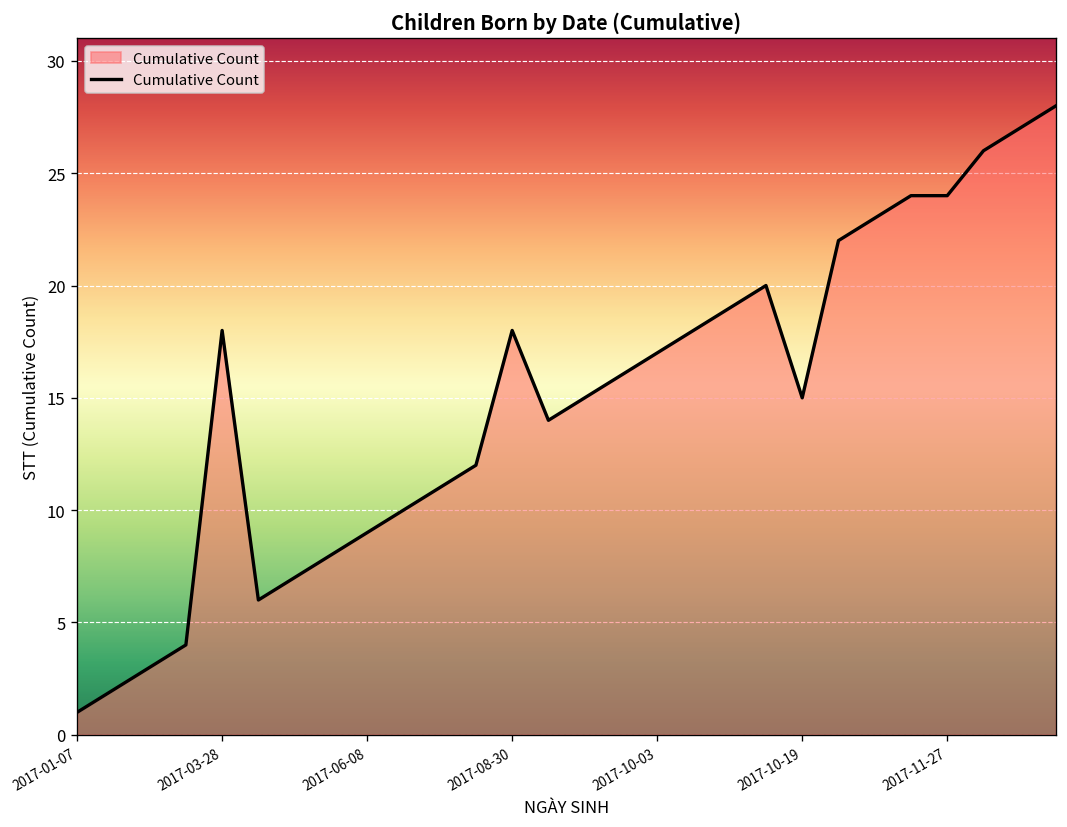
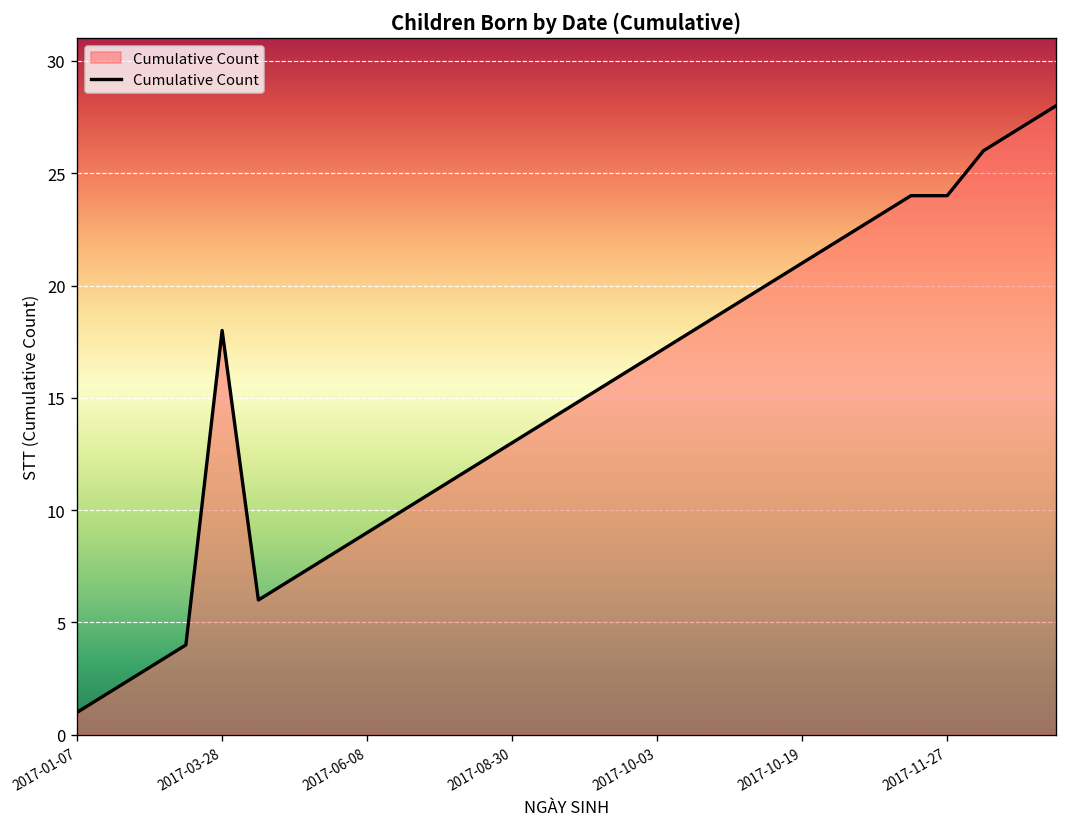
  {
    "2017-01-07": 1,
    "2017-03-28": 18,
    "2017-06-08": 9,
-   "2017-08-30": 18,
+   "2017-08-30": 13,
    "2017-10-03": 17,
-   "2017-10-19": 15,
+   "2017-10-19": 21,
    "2017-11-27": 24
  }
